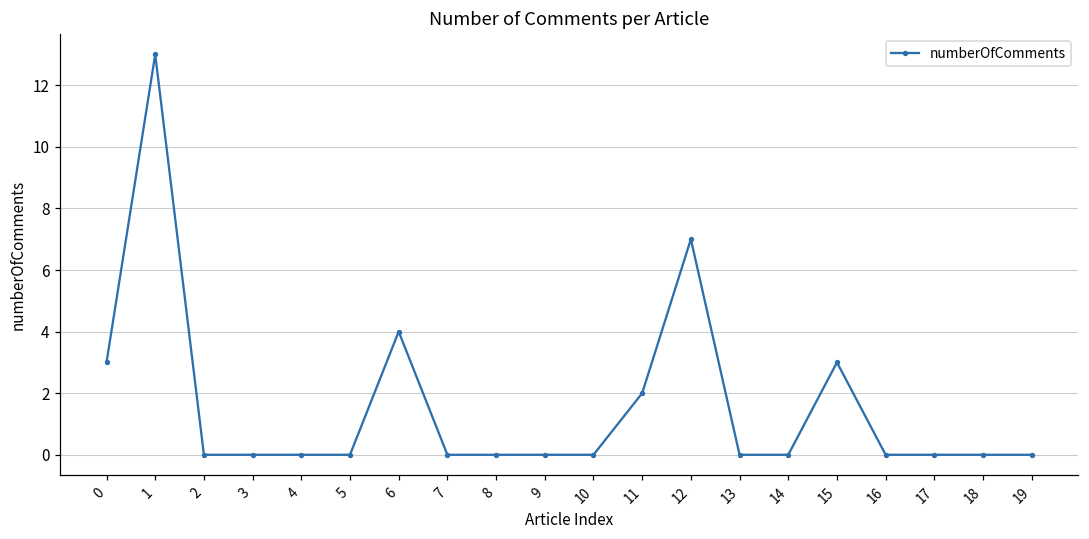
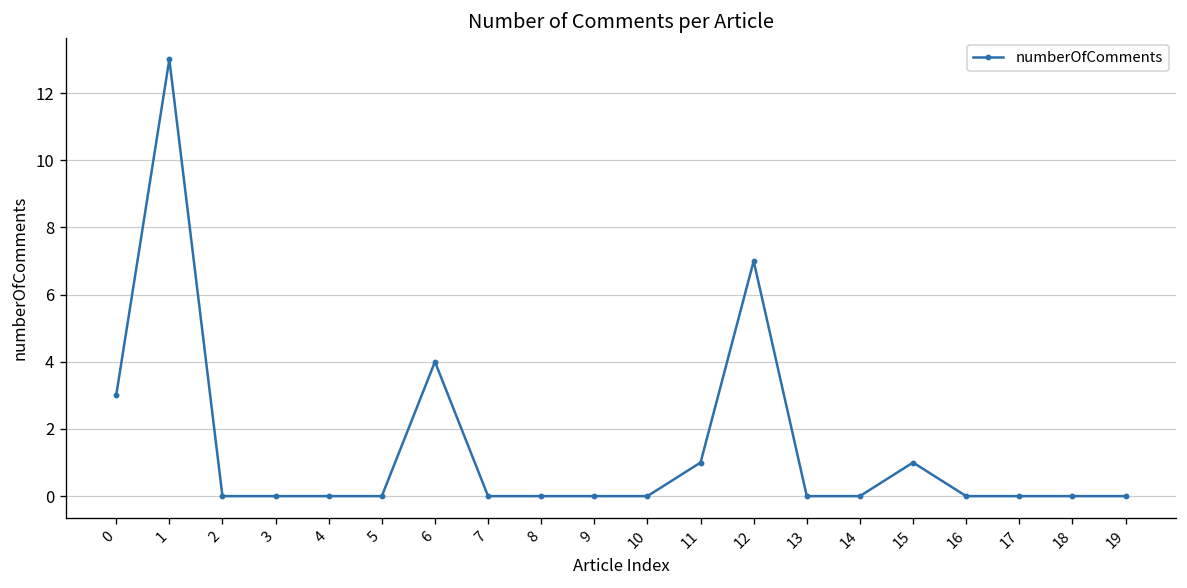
  {
    "0": 3,
    "1": 13,
    "2": 0,
    "3": 0,
    "4": 0,
    "5": 0,
    "6": 4,
    "7": 0,
    "8": 0,
    "9": 0,
    "10": 0,
-   "11": 2,
+   "11": 1,
    "12": 7,
    "13": 0,
    "14": 0,
-   "15": 3,
+   "15": 1,
    "16": 0,
    "17": 0,
    "18": 0,
    "19": 0
  }
